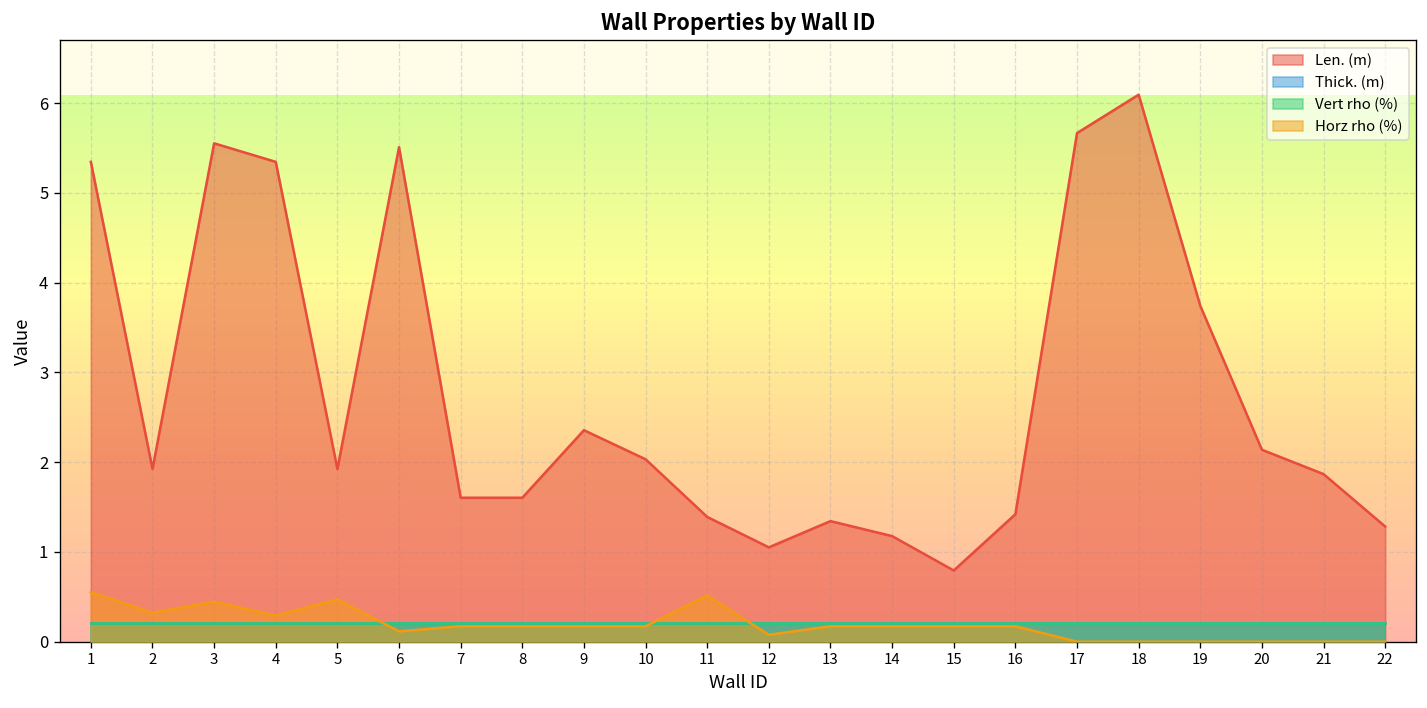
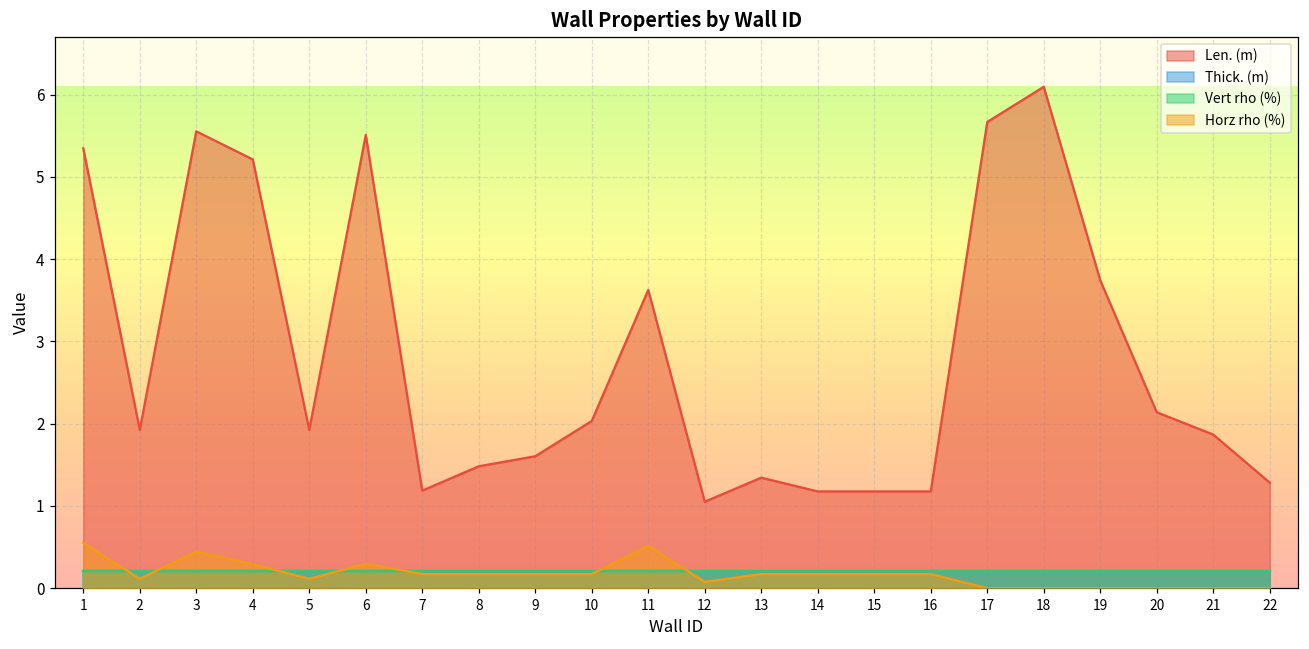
  {
    "Len. (m)": {
      "1": 5.3,
      "2": 1.9,
      "3": 5.6,
-     "4": 5.3,
+     "4": 5.2,
      "5": 1.9,
      "6": 5.5,
-     "7": 1.6,
-     "8": 1.6,
-     "9": 2.4,
+     "7": 1.2,
+     "8": 1.5,
+     "9": 1.6,
      "10": 2.0,
-     "11": 1.4,
+     "11": 3.6,
      "12": 1.1,
      "13": 1.3,
      "14": 1.2,
-     "15": 0.8,
-     "16": 1.4,
+     "15": 1.2,
+     "16": 1.2,
      "17": 5.7,
      "18": 6.1,
      "19": 3.7,
      "20": 2.1,
      "21": 1.9,
      "22": 1.3
    },
    "Horz rho (%)": {
      "1": 0.6,
-     "2": 0.3,
+     "2": 0.1,
      "3": 0.4,
      "4": 0.3,
-     "5": 0.5,
-     "6": 0.1,
+     "5": 0.1,
+     "6": 0.3,
      "11": 0.5,
      "12": 0.1,
      "17": 0.0,
      "18": 0.0,
      "19": 0.0,
      "20": 0.0,
      "21": 0.0,
      "22": 0.0
    }
  }
